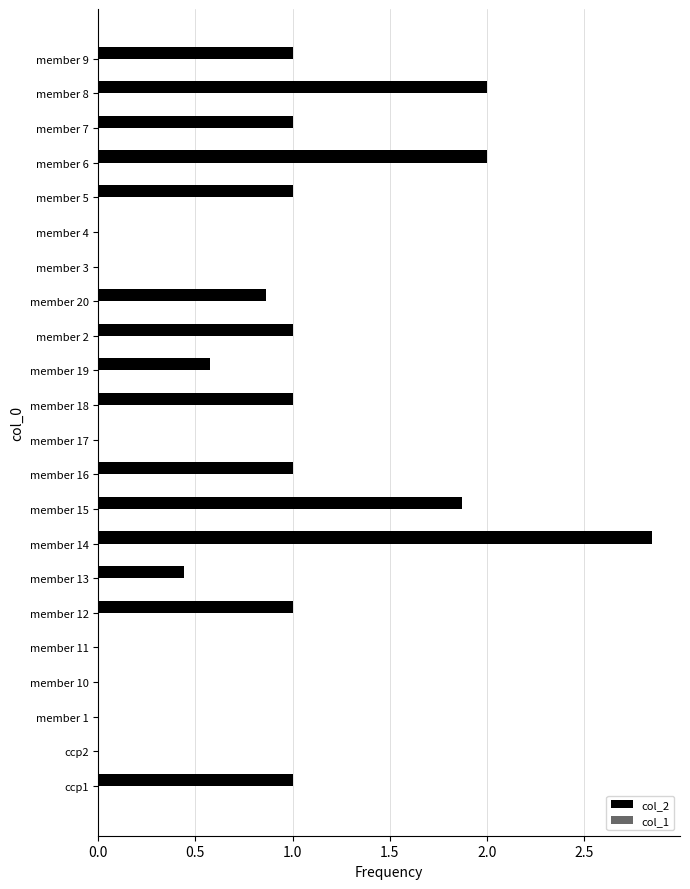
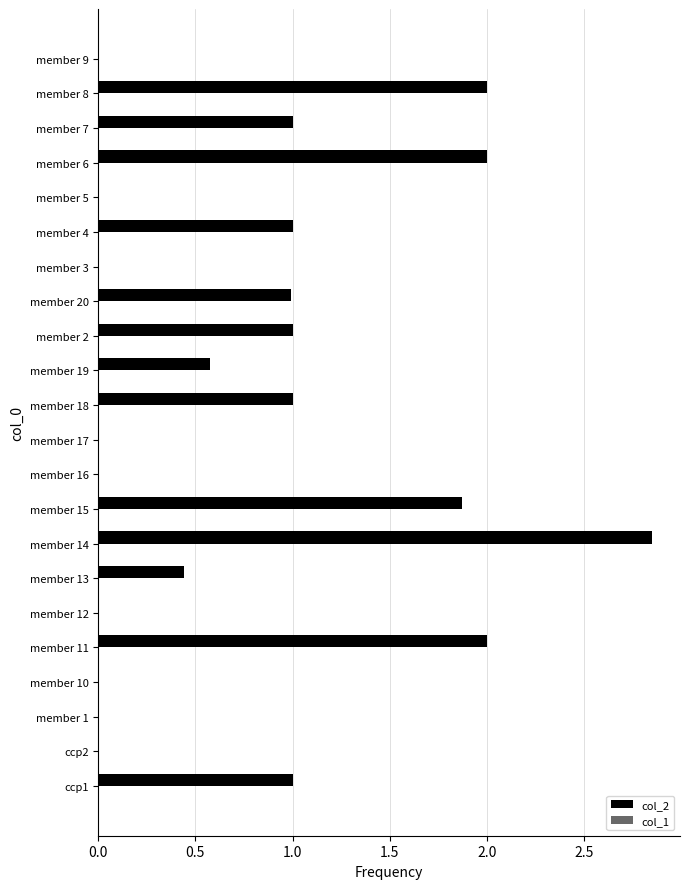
  {
    "col_2": {
-     "member 9": 1,
+     "member 9": 0,
      "member 8": 2.00,
      "member 7": 1.00,
      "member 6": 2.00,
-     "member 5": 1,
-     "member 4": 0,
+     "member 5": 0,
+     "member 4": 1,
      "member 3": 0.00,
-     "member 20": 0.87,
+     "member 20": 0.99,
      "member 2": 1.00,
      "member 19": 0.57,
      "member 18": 1.00,
      "member 17": 0.00,
-     "member 16": 1,
+     "member 16": 0,
      "member 15": 1.87,
      "member 14": 2.85,
      "member 13": 0.44,
-     "member 12": 1,
-     "member 11": 0,
+     "member 12": 0,
+     "member 11": 2,
      "member 10": 0.00,
      "member 1": 0.00,
      "ccp2": 0.00,
      "ccp1": 1.00
    },
    "col_1": {
      "member 9": 0.00,
      "member 8": 0.00,
      "member 7": 0.00,
      "member 6": 0.00,
      "member 5": 0.00,
      "member 4": 0.00,
      "member 3": 0.00,
      "member 20": 0.00,
      "member 2": 0.00,
      "member 19": 0.00,
      "member 18": 0.00,
      "member 17": 0.00,
      "member 16": 0.00,
      "member 15": 0.00,
      "member 14": 0.00,
      "member 13": 0.00,
      "member 12": 0.00,
      "member 11": 0.00,
      "member 10": 0.00,
      "member 1": 0.00,
      "ccp2": 0.00,
      "ccp1": 0.00
    }
  }
